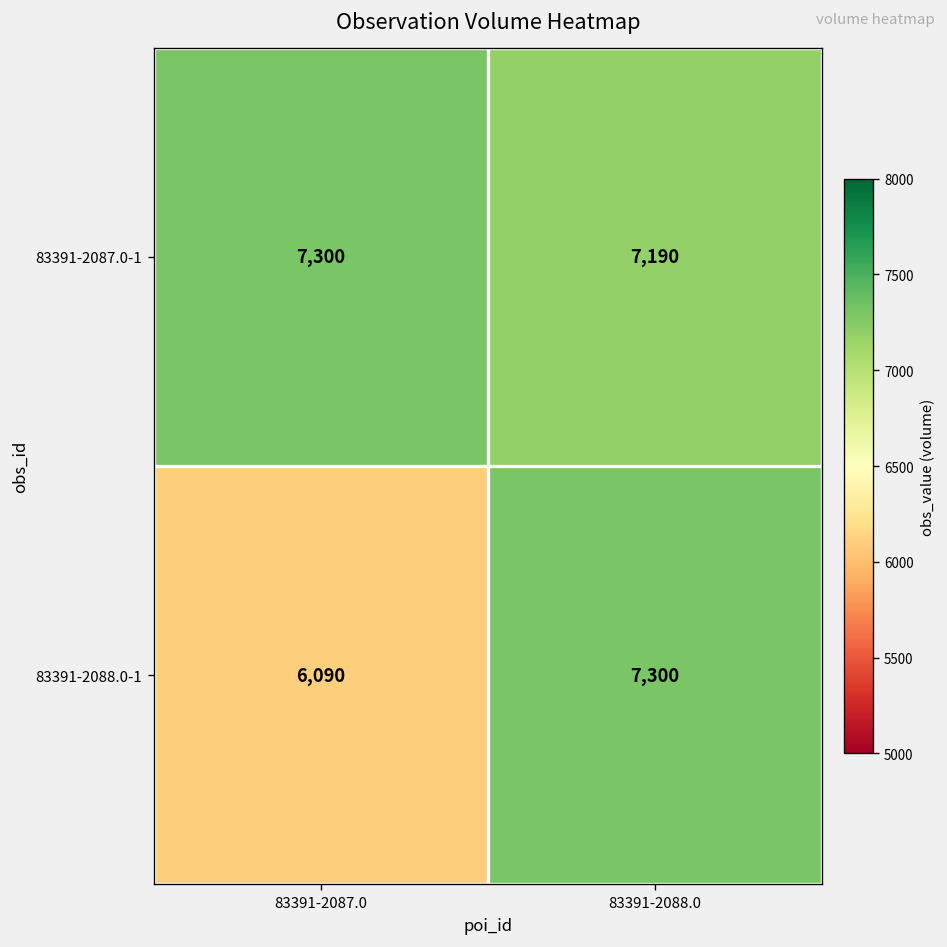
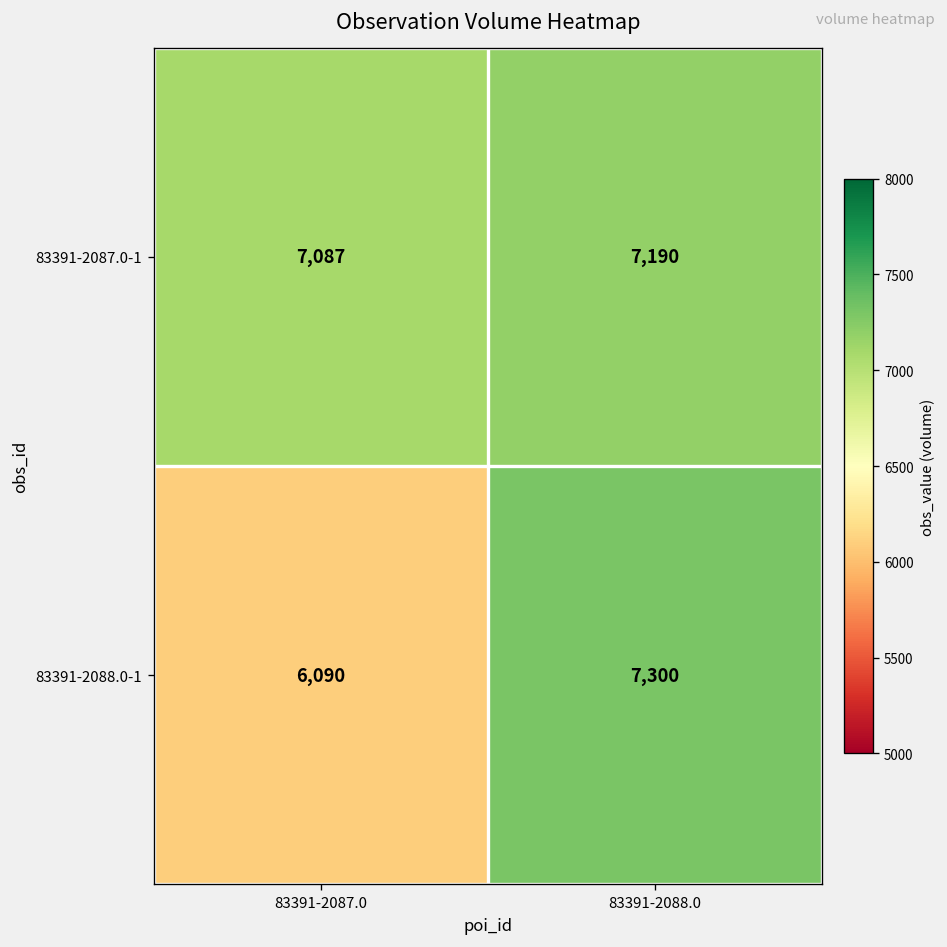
  {
    "83391-2087.0-1": {
-     "83391-2087.0": "7,300",
+     "83391-2087.0": "7,087",
      "83391-2088.0": "7,190"
    },
    "83391-2088.0-1": {
      "83391-2087.0": "6,090",
      "83391-2088.0": "7,300"
    }
  }
